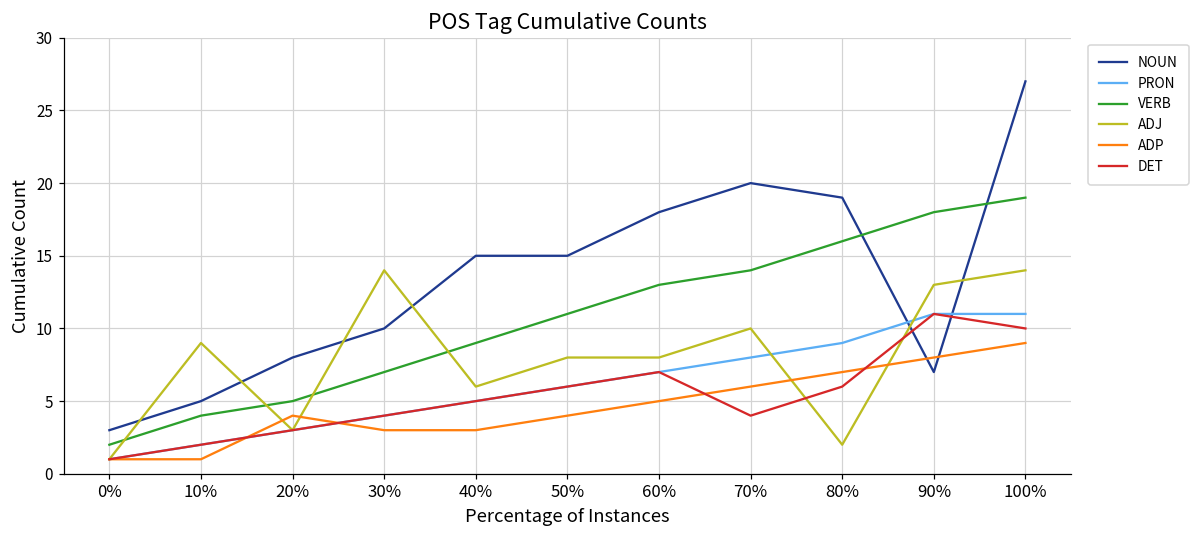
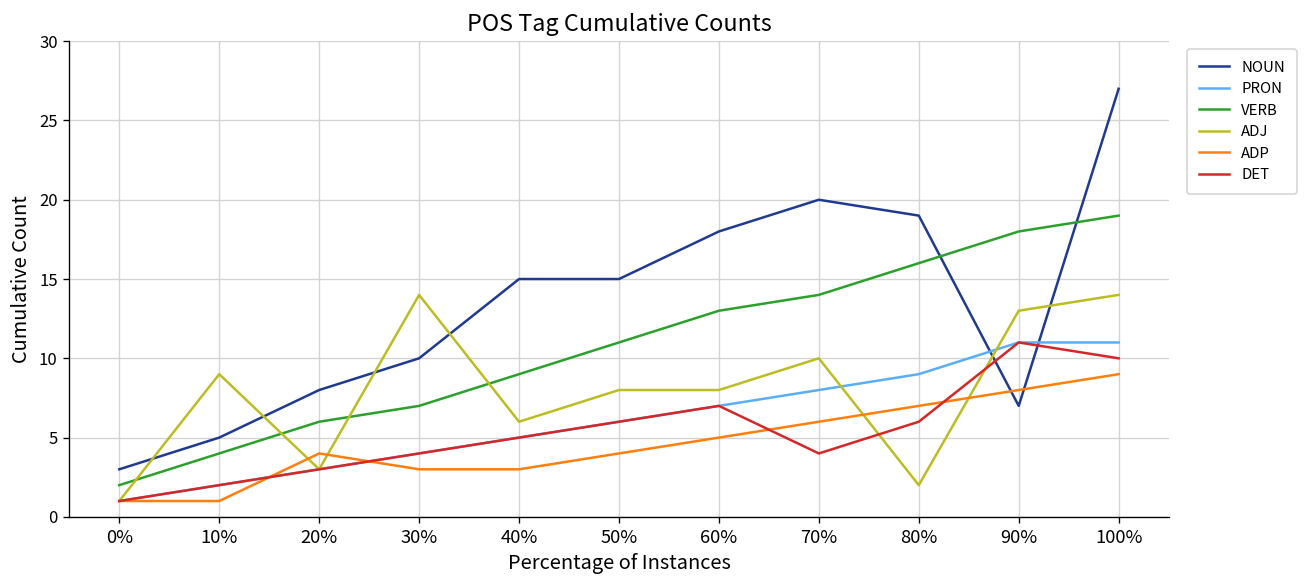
  {
    "NOUN": {
      "0%": 3,
      "10%": 5,
      "20%": 8,
      "30%": 10,
      "40%": 15,
      "50%": 15,
      "60%": 18,
      "70%": 20,
      "80%": 19,
      "90%": 7,
      "100%": 27
    },
    "PRON": {
      "70%": 8,
      "80%": 9,
      "100%": 11
    },
    "VERB": {
      "0%": 2,
      "10%": 4,
-     "20%": 5,
+     "20%": 6,
      "30%": 7,
      "40%": 9,
      "50%": 11,
      "60%": 13,
      "70%": 14,
      "80%": 16,
      "90%": 18,
      "100%": 19
    },
    "ADJ": {
      "10%": 9,
      "30%": 14,
      "40%": 6,
      "50%": 8,
      "60%": 8,
      "70%": 10,
      "80%": 2,
      "90%": 13,
      "100%": 14
    },
    "ADP": {
      "10%": 1,
      "20%": 4,
      "30%": 3,
      "40%": 3,
      "50%": 4,
      "60%": 5,
      "70%": 6,
      "80%": 7,
      "90%": 8,
      "100%": 9
    },
    "DET": {
      "70%": 4,
      "80%": 6,
      "100%": 10
    }
  }
